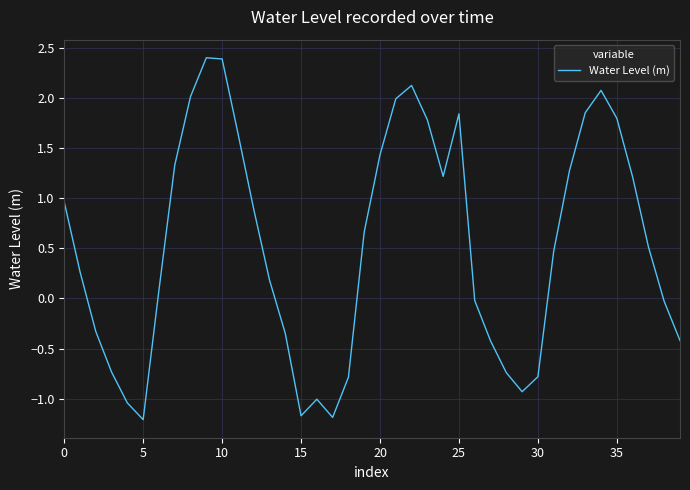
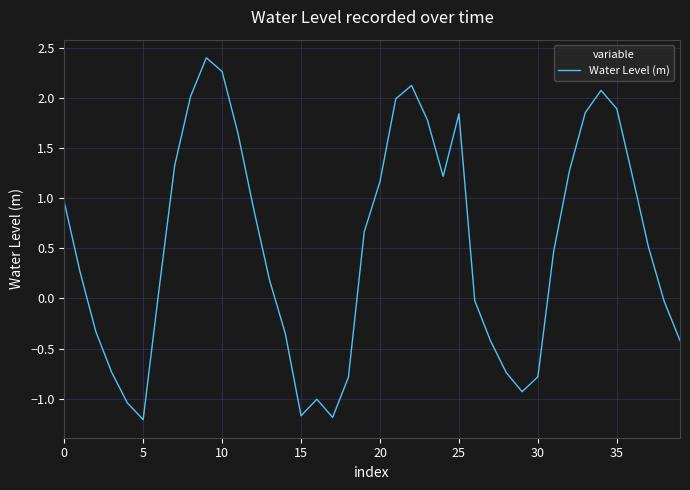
  {
    "0": 0.96,
    "5": -1.21,
-   "10": 2.39,
+   "10": 2.27,
    "15": -1.17,
-   "20": 1.43,
+   "20": 1.17,
    "25": 1.84,
    "30": -0.78,
-   "35": 1.80
+   "35": 1.89
  }
